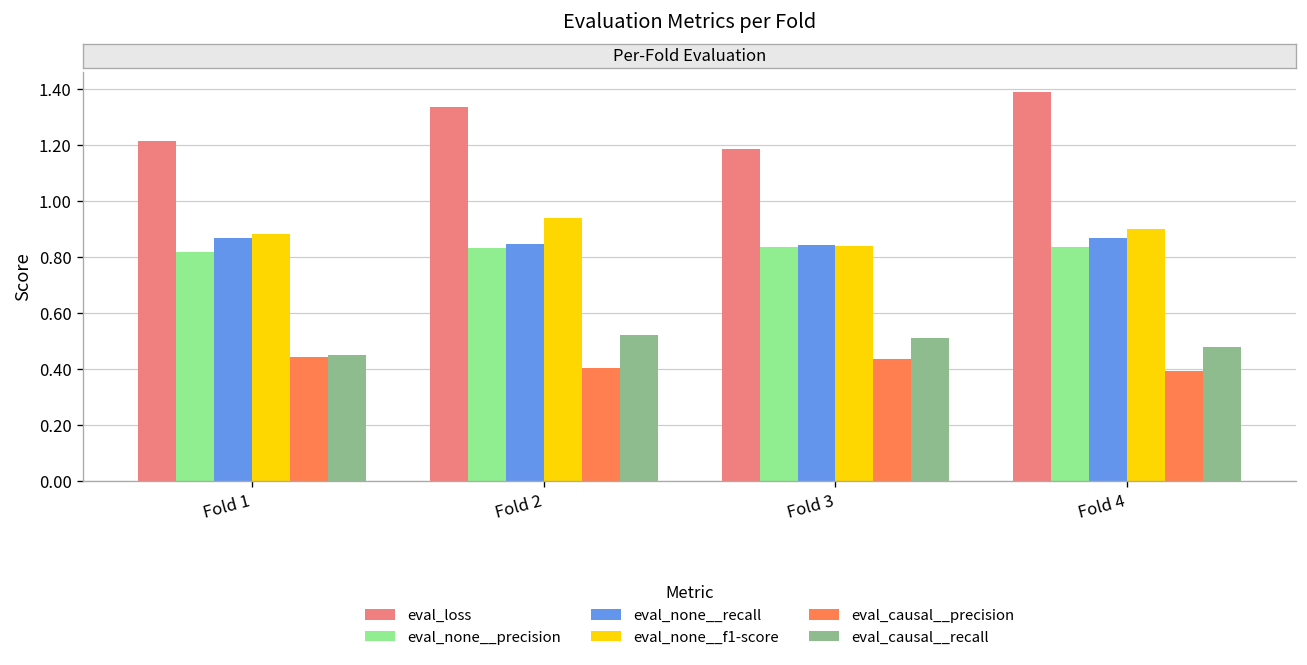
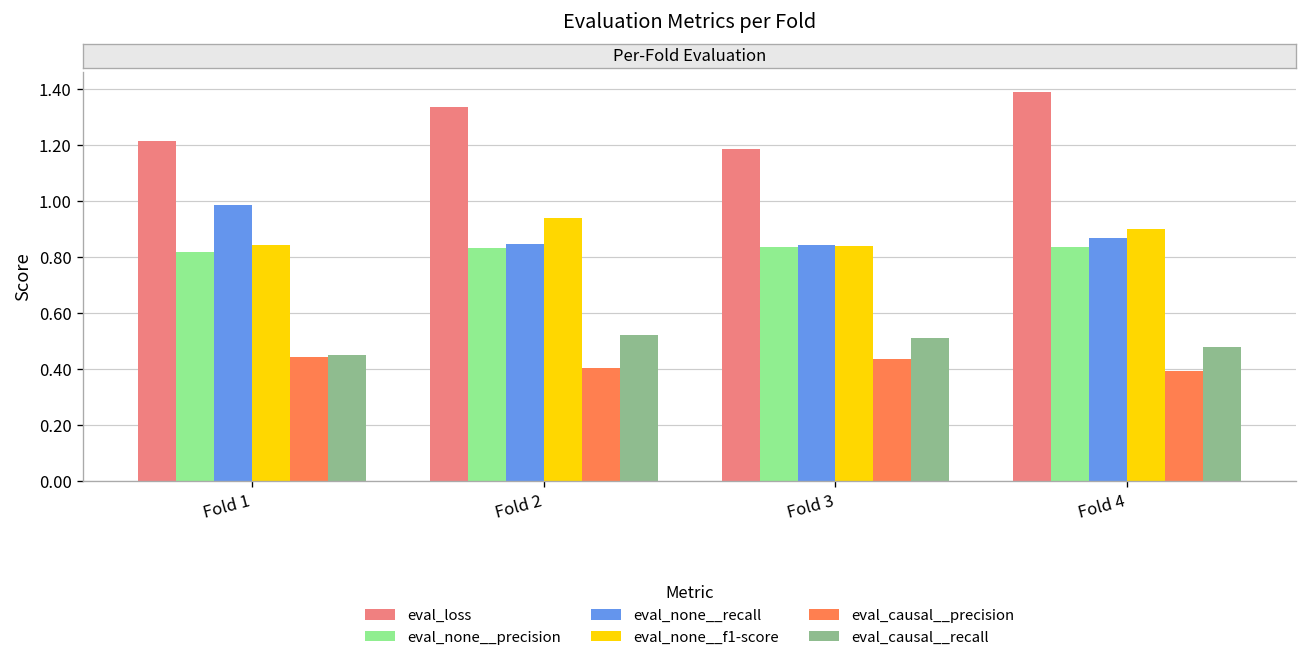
  {
    "eval_none__recall": {
-     "Fold 1": 0.87,
+     "Fold 1": 0.98,
      "Fold 2": 0.85,
      "Fold 3": 0.84,
      "Fold 4": 0.87
    },
    "eval_none__f1-score": {
-     "Fold 1": 0.88,
+     "Fold 1": 0.84,
      "Fold 2": 0.94,
      "Fold 3": 0.84,
      "Fold 4": 0.90
    }
  }
